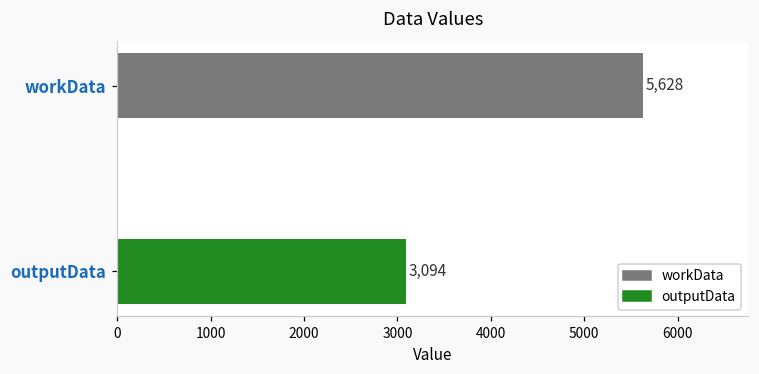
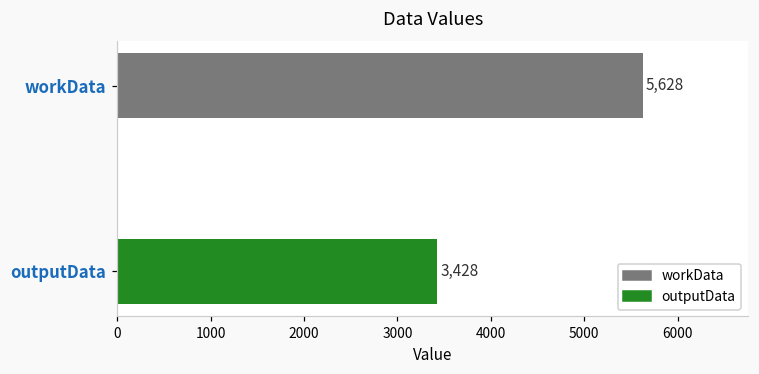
  {
    "workData": "5,628",
-   "outputData": "3,094"
+   "outputData": "3,428"
  }
